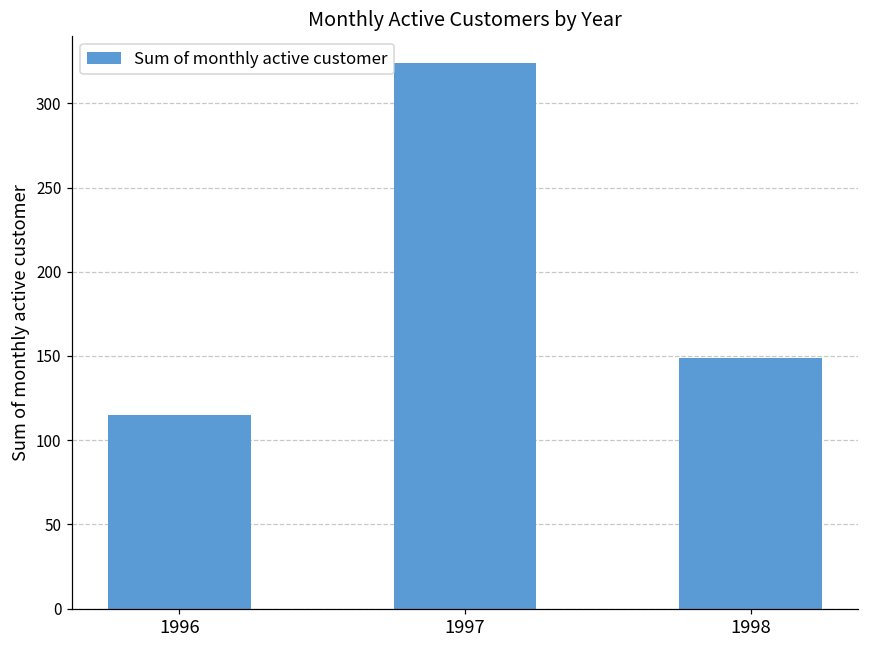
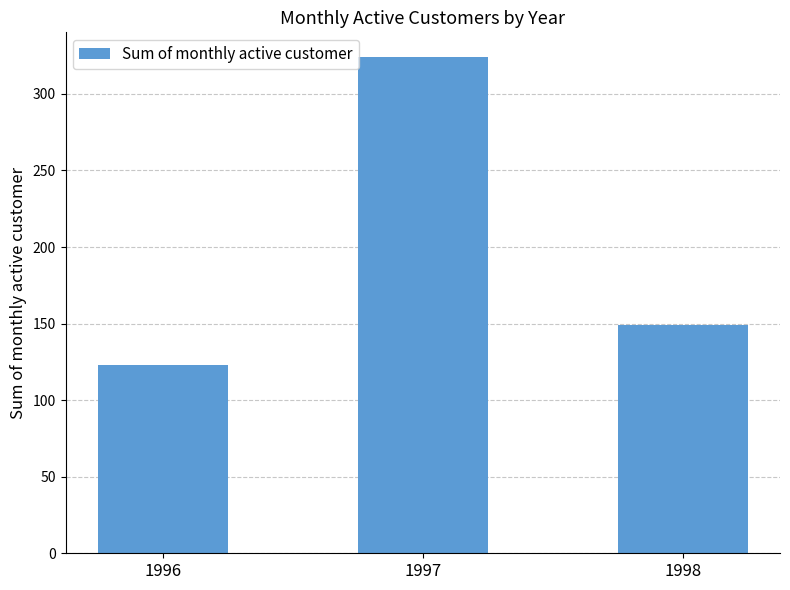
  {
-   "1996": 115,
+   "1996": 123,
    "1997": 324,
    "1998": 149
  }
